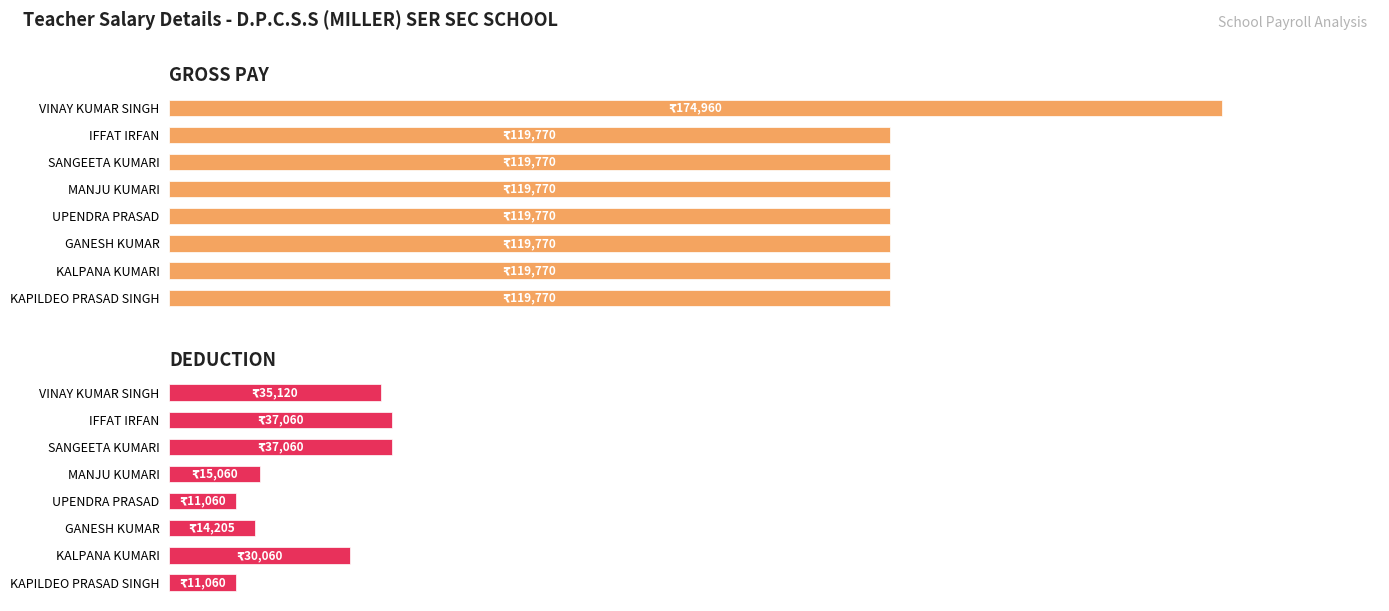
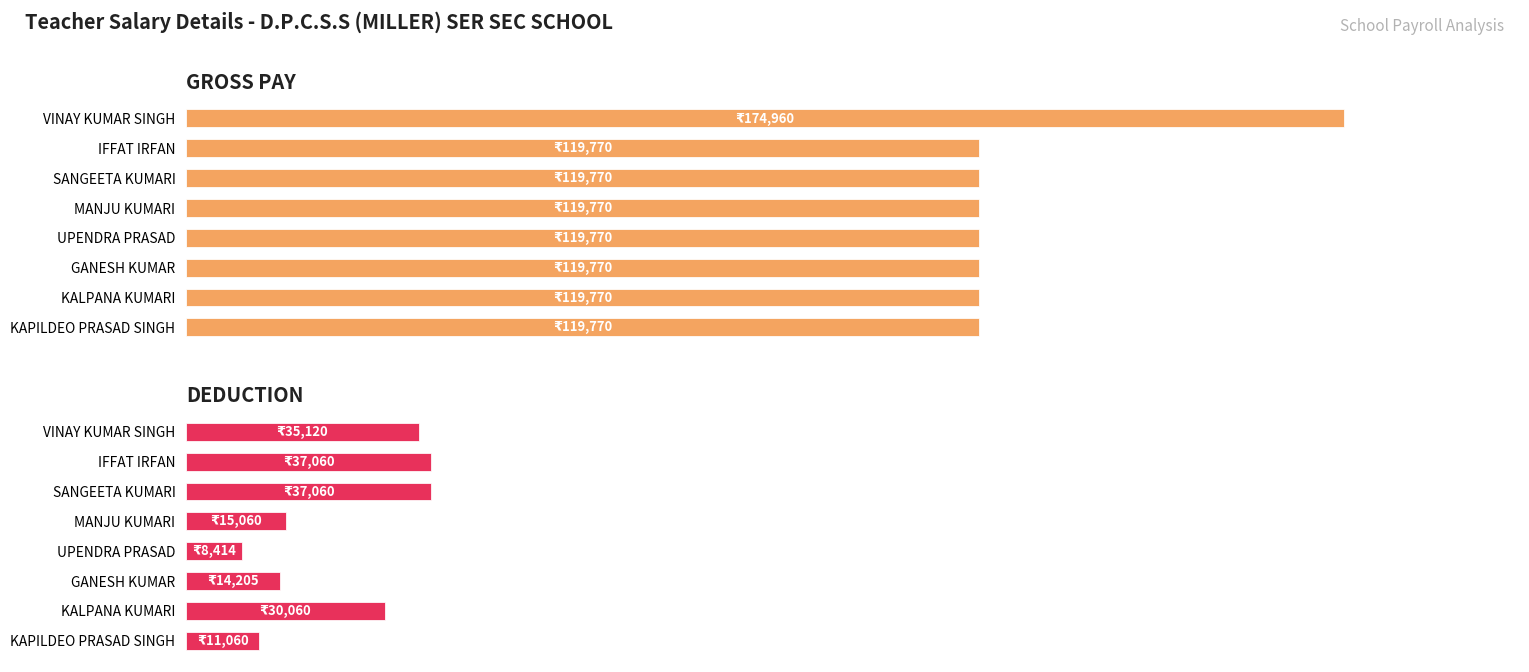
  {
    "GROSS PAY": {
      "VINAY KUMAR SINGH": "174,960",
      "IFFAT IRFAN": "119,770",
      "SANGEETA KUMARI": "119,770",
      "MANJU KUMARI": "119,770",
      "UPENDRA PRASAD": "119,770",
      "GANESH KUMAR": "119,770",
      "KALPANA KUMARI": "119,770",
      "KAPILDEO PRASAD SINGH": "119,770"
    },
    "DEDUCTION": {
      "VINAY KUMAR SINGH": "35,120",
      "IFFAT IRFAN": "37,060",
      "SANGEETA KUMARI": "37,060",
      "MANJU KUMARI": "15,060",
-     "UPENDRA PRASAD": "11,060",
+     "UPENDRA PRASAD": "8,414",
      "GANESH KUMAR": "14,205",
      "KALPANA KUMARI": "30,060",
      "KAPILDEO PRASAD SINGH": "11,060"
    }
  }
